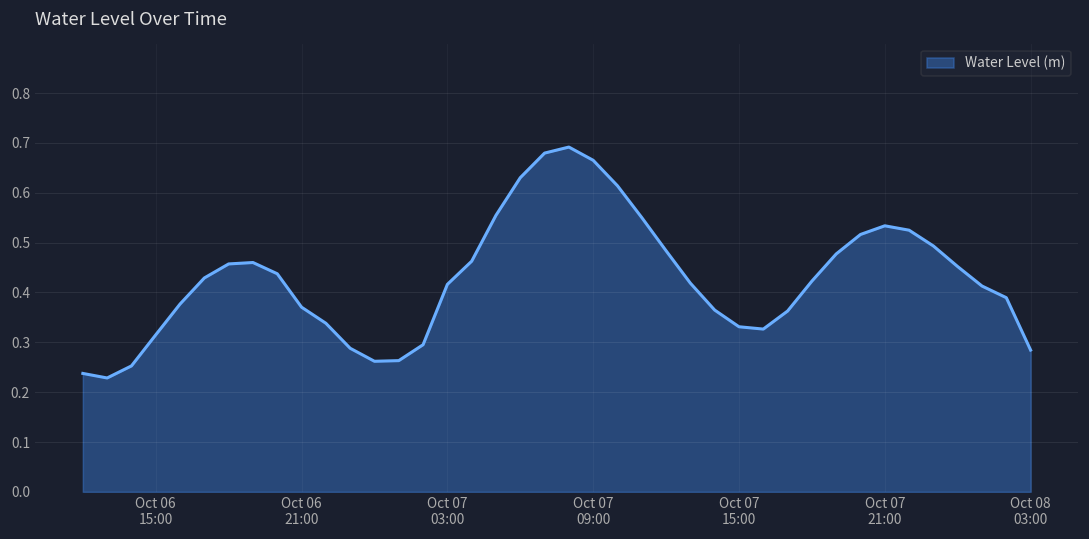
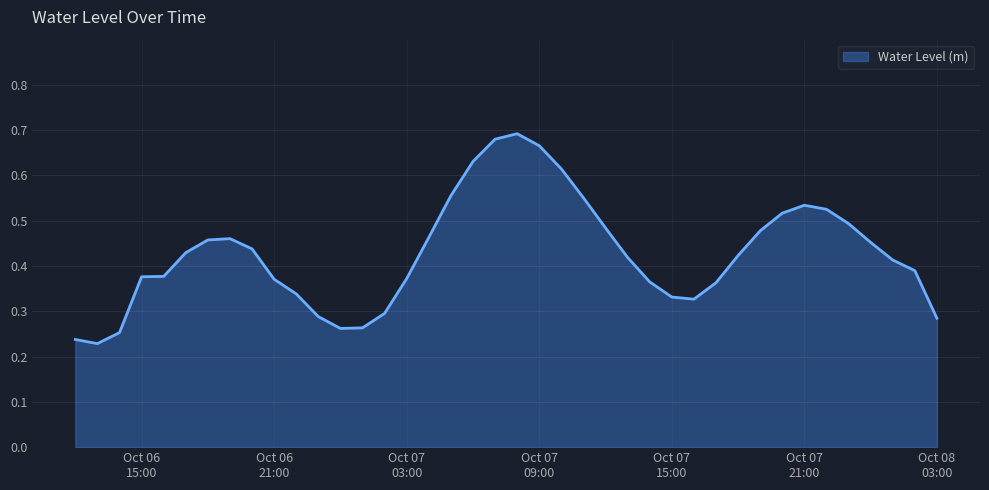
  {
-   "Oct 06 15:00": 0.32,
+   "Oct 06 15:00": 0.38,
    "Oct 06 21:00": 0.37,
-   "Oct 07 03:00": 0.42,
+   "Oct 07 03:00": 0.37,
    "Oct 07 09:00": 0.67,
    "Oct 07 15:00": 0.33,
    "Oct 07 21:00": 0.53,
    "Oct 08 03:00": 0.28
  }
